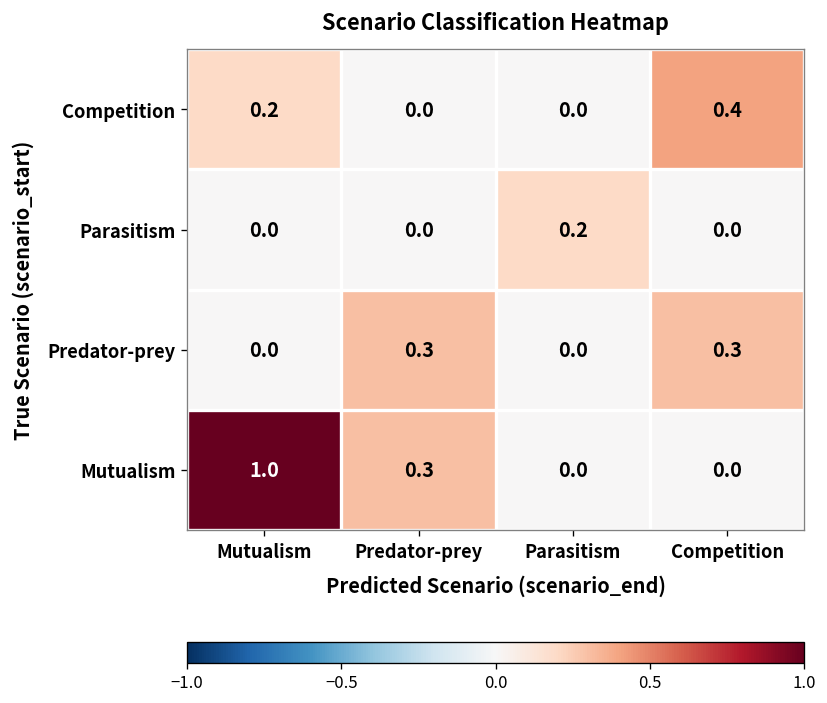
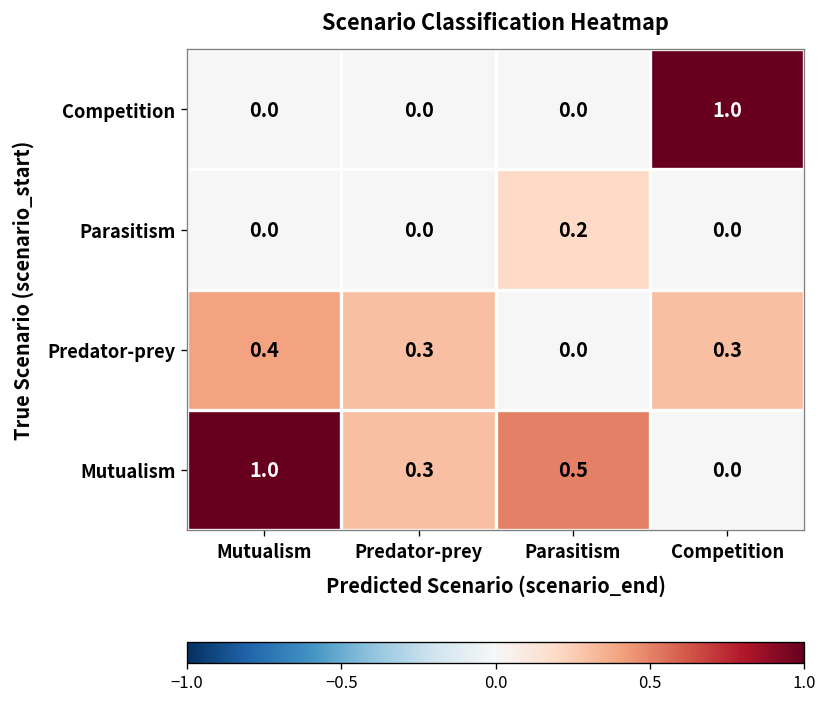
  {
    "Competition": {
-     "Mutualism": 0.2,
+     "Mutualism": 0.0,
      "Predator-prey": 0.0,
      "Parasitism": 0.0,
-     "Competition": 0.4
+     "Competition": 1.0
    },
    "Parasitism": {
      "Mutualism": 0.0,
      "Predator-prey": 0.0,
      "Parasitism": 0.2,
      "Competition": 0.0
    },
    "Predator-prey": {
-     "Mutualism": 0.0,
+     "Mutualism": 0.4,
      "Predator-prey": 0.3,
      "Parasitism": 0.0,
      "Competition": 0.3
    },
    "Mutualism": {
      "Mutualism": 1.0,
      "Predator-prey": 0.3,
-     "Parasitism": 0.0,
+     "Parasitism": 0.5,
      "Competition": 0.0
    }
  }
